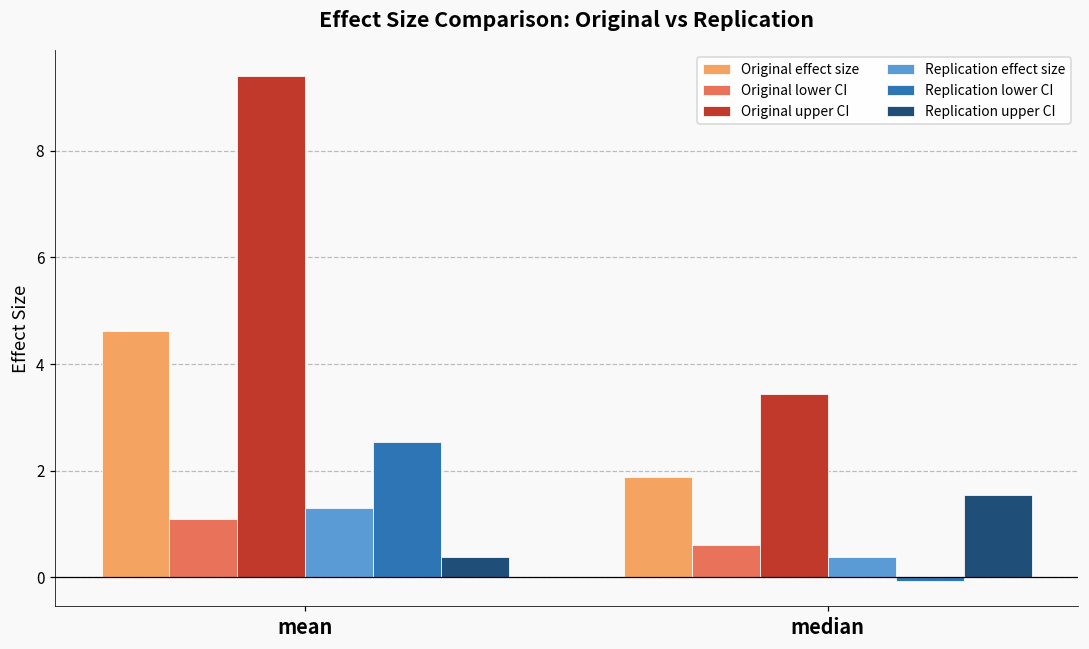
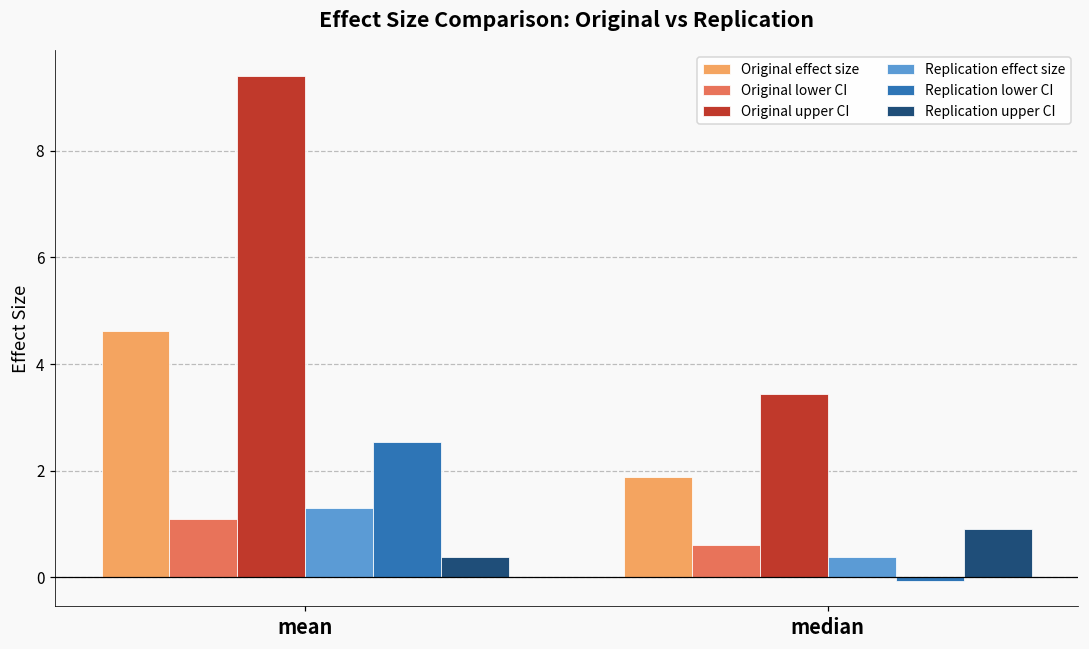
  {
    "Original upper CI": {
      "mean": 9.4,
      "median": 3.4
    },
    "Replication effect size": {
      "mean": 1.3,
      "median": 0.4
    },
    "Replication lower CI": {
      "mean": 2.5,
      "median": -0.1
    },
    "Replication upper CI": {
      "mean": 0.4,
-     "median": 1.5
+     "median": 0.9
    }
  }
